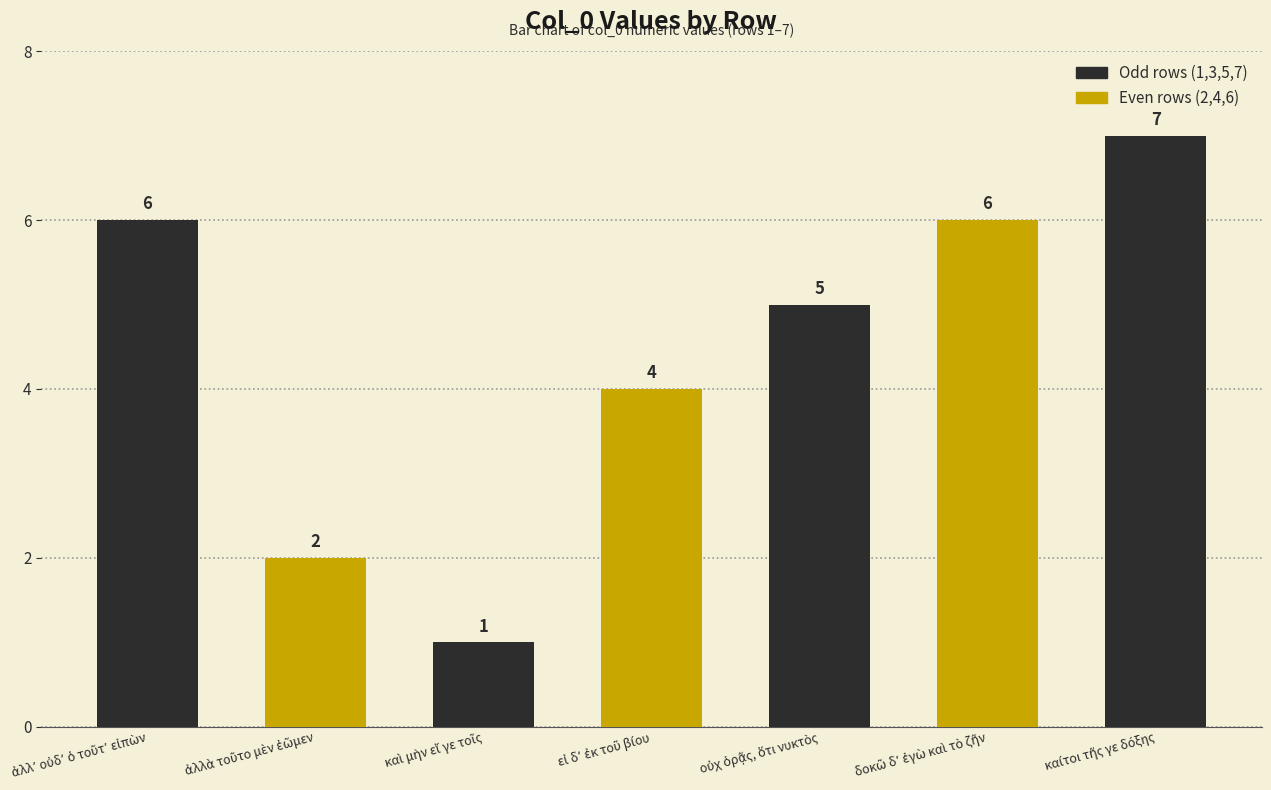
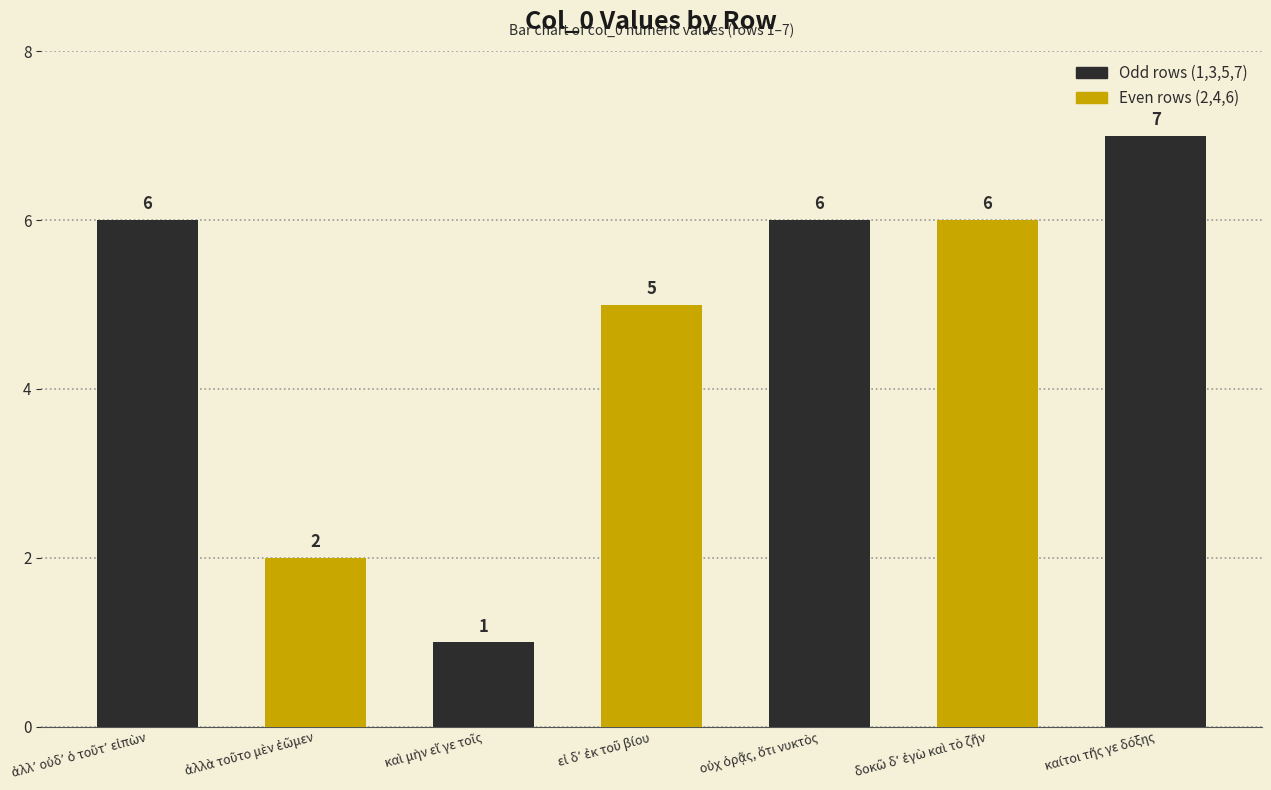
  {
    "ἀλλʼ οὐδʼ ὁ τοῦτʼ εἰπὼν": 6,
    "ἀλλὰ τοῦτο μὲν ἐῶμεν": 2,
    "καὶ μὴν εἴ γε τοῖς": 1,
-   "εἰ δʼ ἐκ τοῦ βίου": 4,
-   "οὐχ ὁρᾷς, ὅτι νυκτὸς": 5,
+   "εἰ δʼ ἐκ τοῦ βίου": 5,
+   "οὐχ ὁρᾷς, ὅτι νυκτὸς": 6,
    "δοκῶ δʼ ἐγὼ καὶ τὸ ζῆν": 6,
    "καίτοι τῆς γε δόξης": 7
  }
